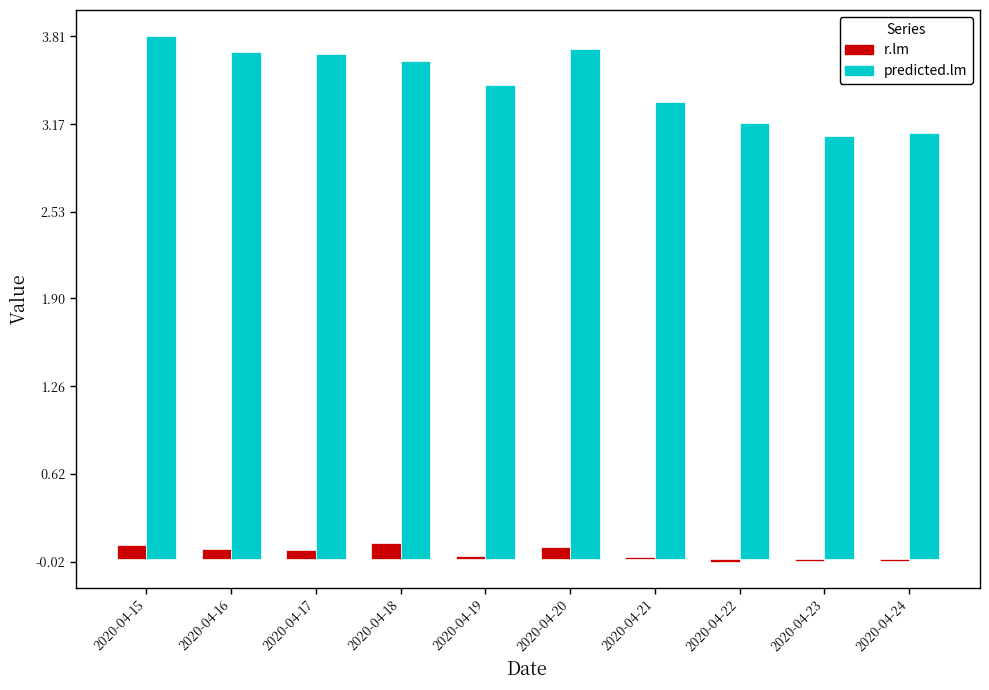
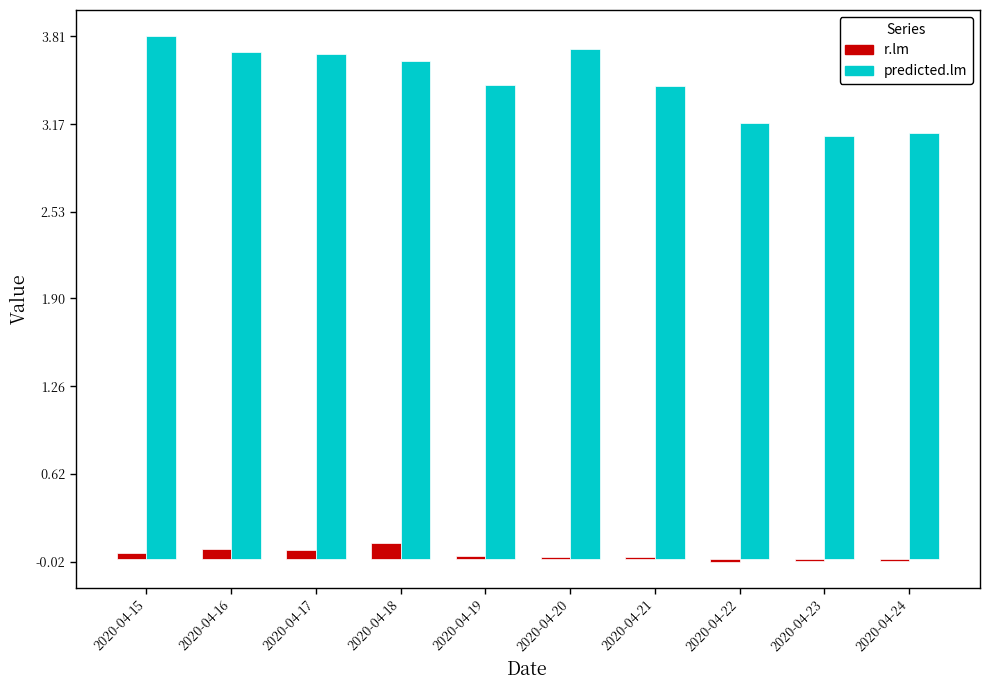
  {
    "r.lm": {
-     "2020-04-15": 0.10,
+     "2020-04-15": 0.04,
      "2020-04-16": 0.07,
      "2020-04-17": 0.06,
      "2020-04-18": 0.12,
      "2020-04-19": 0.02,
-     "2020-04-20": 0.08,
+     "2020-04-20": 0.02,
      "2020-04-22": -0.02
    },
    "predicted.lm": {
      "2020-04-15": 3.81,
      "2020-04-16": 3.70,
      "2020-04-17": 3.69,
      "2020-04-18": 3.63,
      "2020-04-19": 3.46,
      "2020-04-20": 3.72,
-     "2020-04-21": 3.33,
+     "2020-04-21": 3.45,
      "2020-04-22": 3.18,
      "2020-04-23": 3.08,
      "2020-04-24": 3.10
    }
  }
